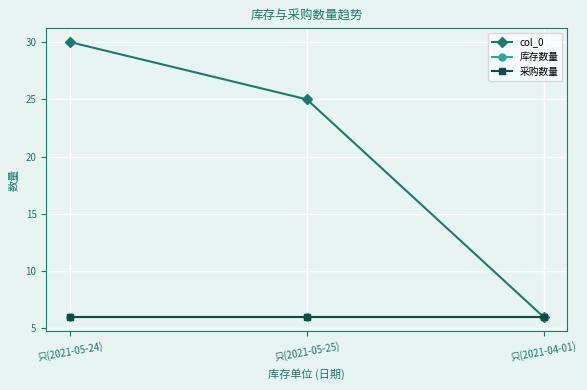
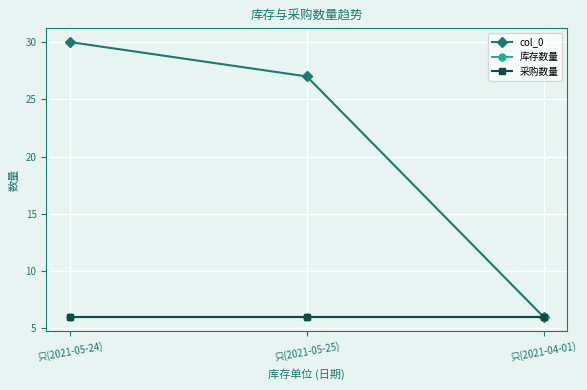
  {
    "col_0": {
      "只(2021-05-24)": 30,
-     "只(2021-05-25)": 25
+     "只(2021-05-25)": 27
    },
    "采购数量": {
      "只(2021-05-24)": 6,
      "只(2021-05-25)": 6
    }
  }
